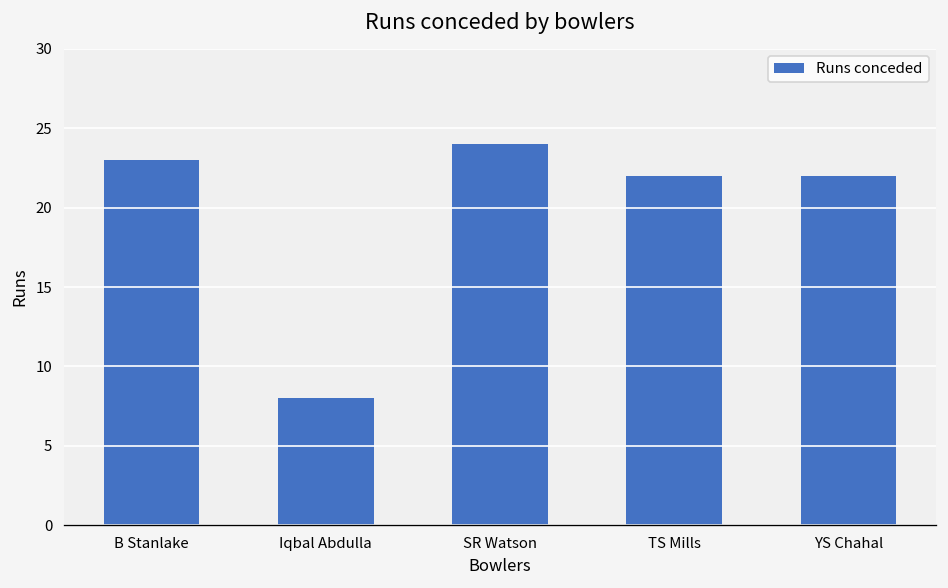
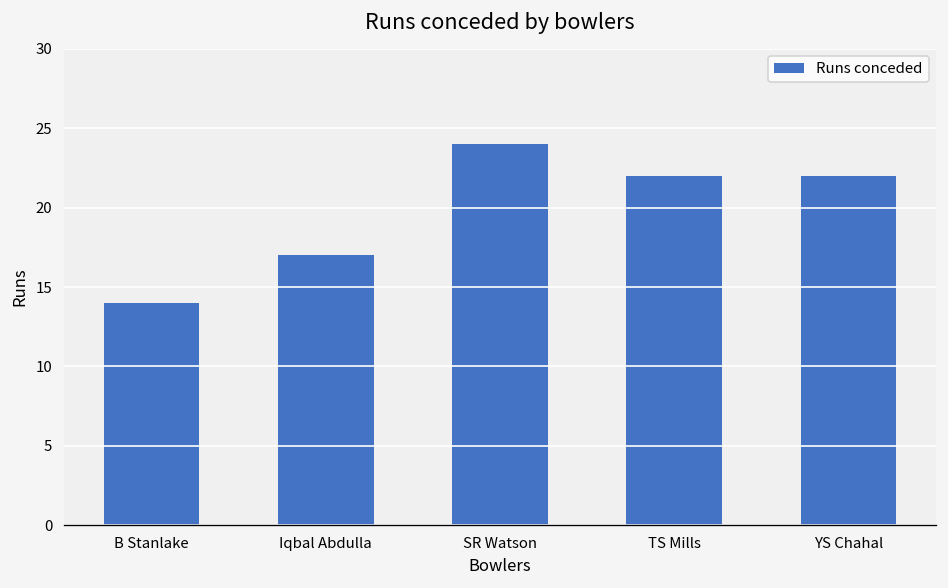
  {
-   "B Stanlake": 23,
-   "Iqbal Abdulla": 8,
+   "B Stanlake": 14,
+   "Iqbal Abdulla": 17,
    "SR Watson": 24,
    "TS Mills": 22,
    "YS Chahal": 22
  }
